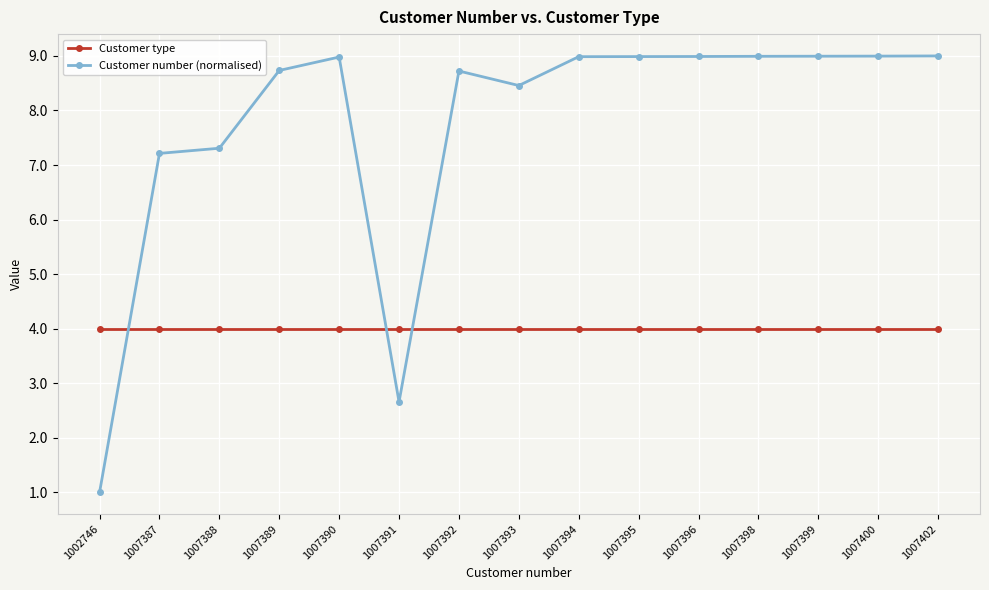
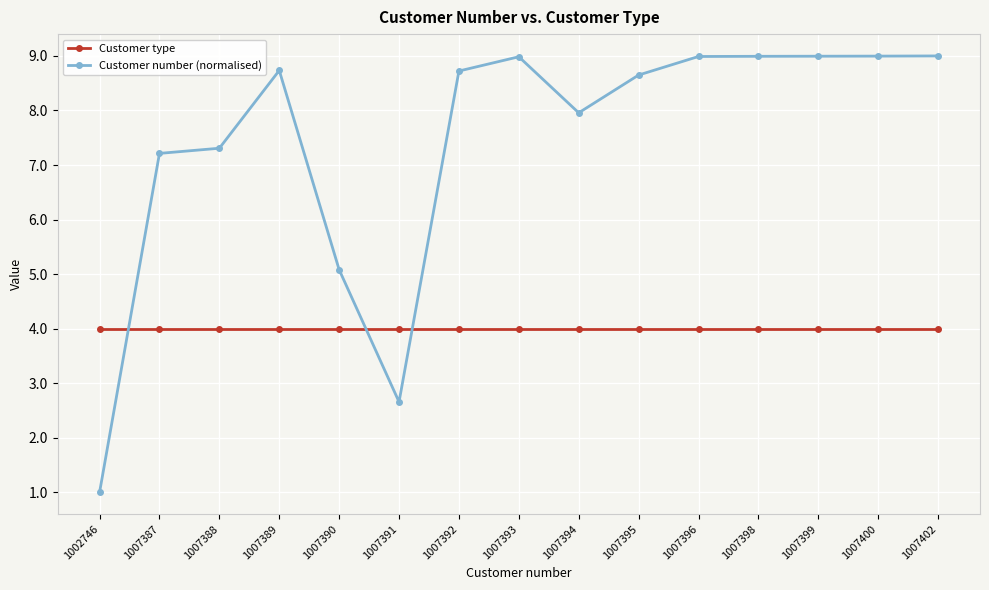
  {
    "Customer type": {
      "1002746": 4.0,
      "1007387": 4.0,
      "1007388": 4.0,
      "1007389": 4.0,
      "1007390": 4.0,
      "1007391": 4.0,
      "1007392": 4.0,
      "1007393": 4.0,
      "1007394": 4.0,
      "1007395": 4.0,
      "1007396": 4.0,
      "1007398": 4.0,
      "1007399": 4.0,
      "1007400": 4.0,
      "1007402": 4.0
    },
    "Customer number (normalised)": {
      "1002746": 1.0,
      "1007387": 7.2,
      "1007388": 7.3,
      "1007389": 8.7,
-     "1007390": 9.0,
+     "1007390": 5.1,
      "1007391": 2.7,
      "1007392": 8.7,
-     "1007393": 8.5,
-     "1007394": 9.0,
-     "1007395": 9.0,
+     "1007393": 9.0,
+     "1007394": 8.0,
+     "1007395": 8.6,
      "1007396": 9.0,
      "1007398": 9.0,
      "1007399": 9.0,
      "1007400": 9.0,
      "1007402": 9.0
    }
  }
